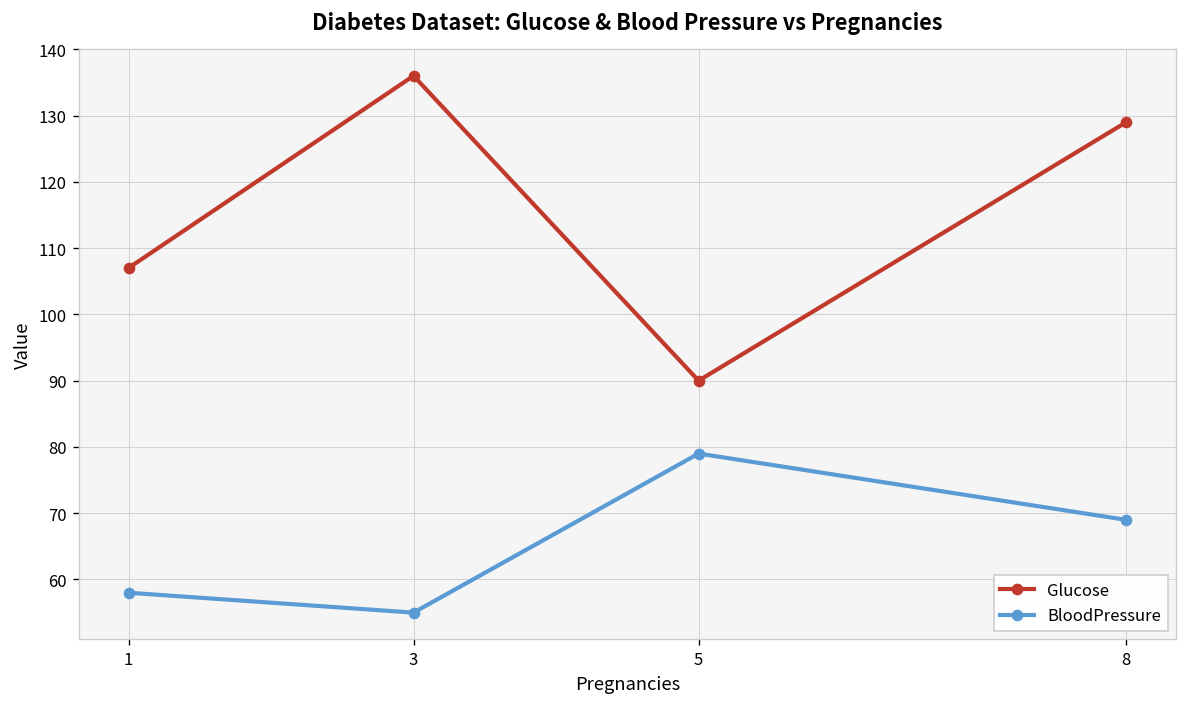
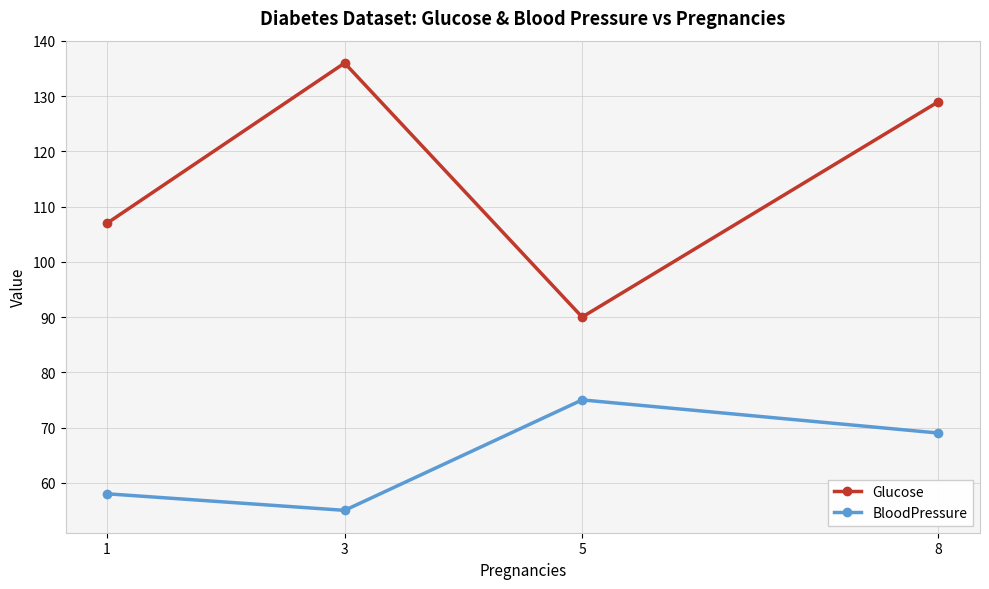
  {
    "Glucose": {
      "1": 107,
      "3": 136,
      "5": 90,
      "8": 129
    },
    "BloodPressure": {
      "1": 58,
      "3": 55,
-     "5": 79,
+     "5": 75,
      "8": 69
    }
  }
